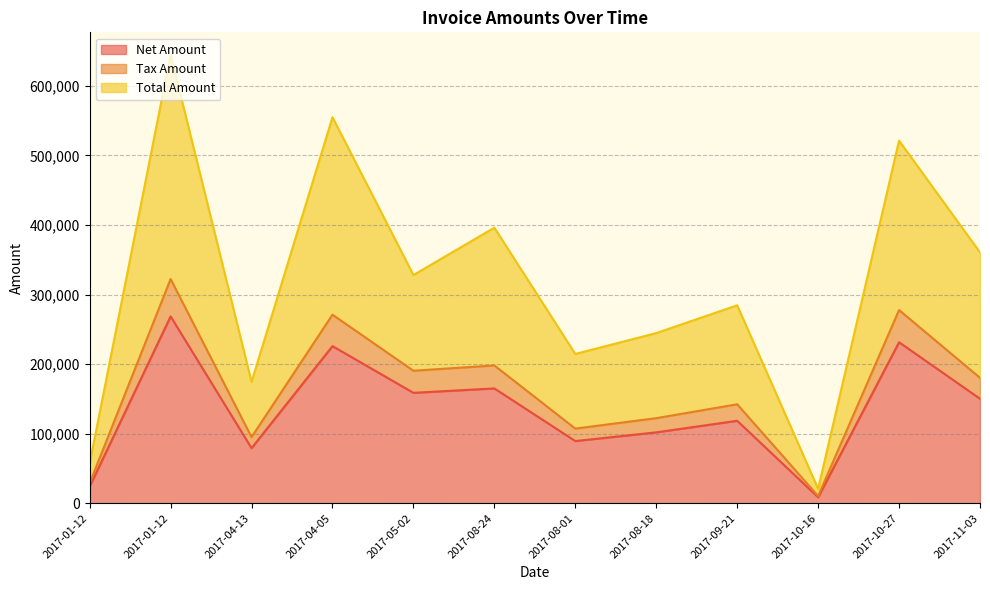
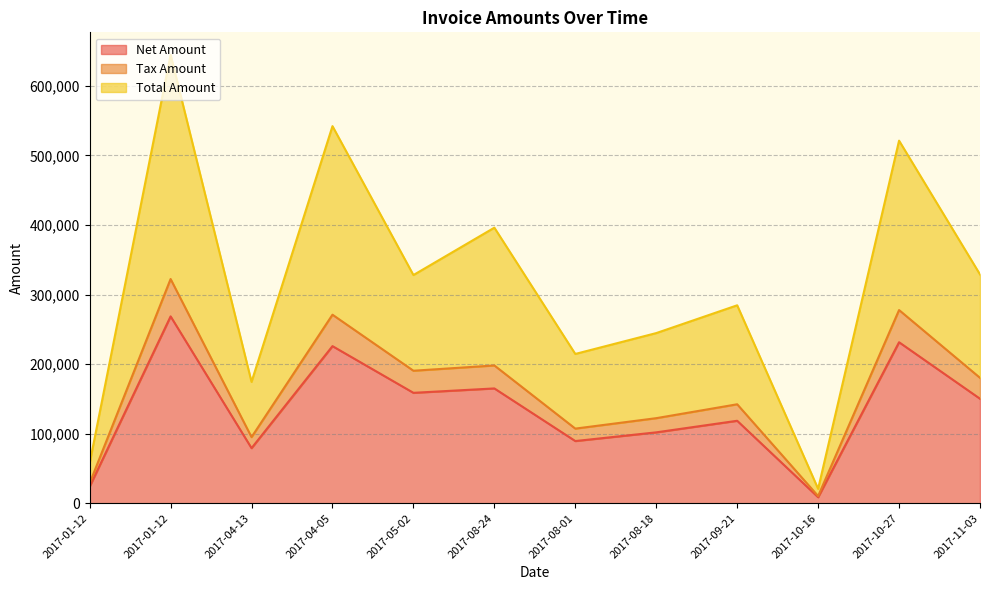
  {
    "Total Amount": {
      "2017-04-13": "80,000",
-     "2017-04-05": "280,000",
+     "2017-04-05": "270,000",
      "2017-05-02": "140,000",
      "2017-08-24": "200,000",
      "2017-08-01": "110,000",
      "2017-08-18": "120,000",
      "2017-09-21": "140,000",
      "2017-10-16": "10,000",
      "2017-10-27": "240,000",
-     "2017-11-03": "180,000"
+     "2017-11-03": "150,000"
    }
  }
